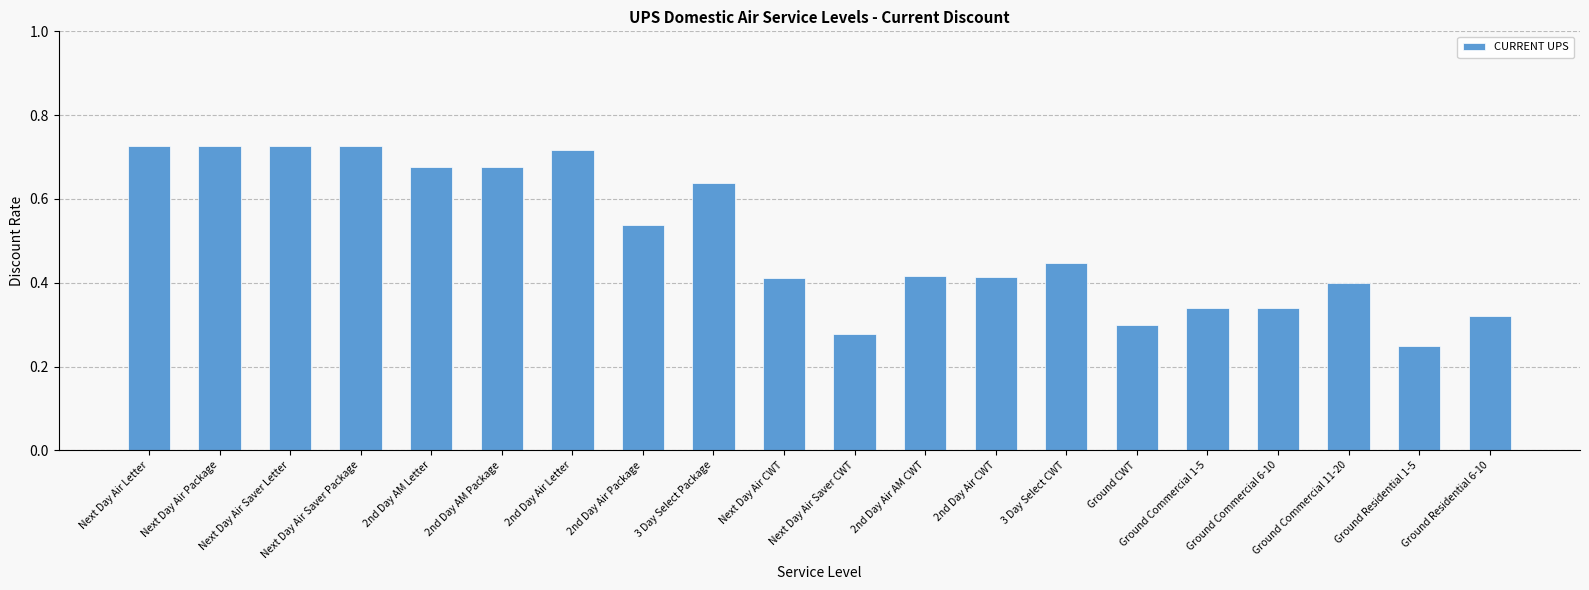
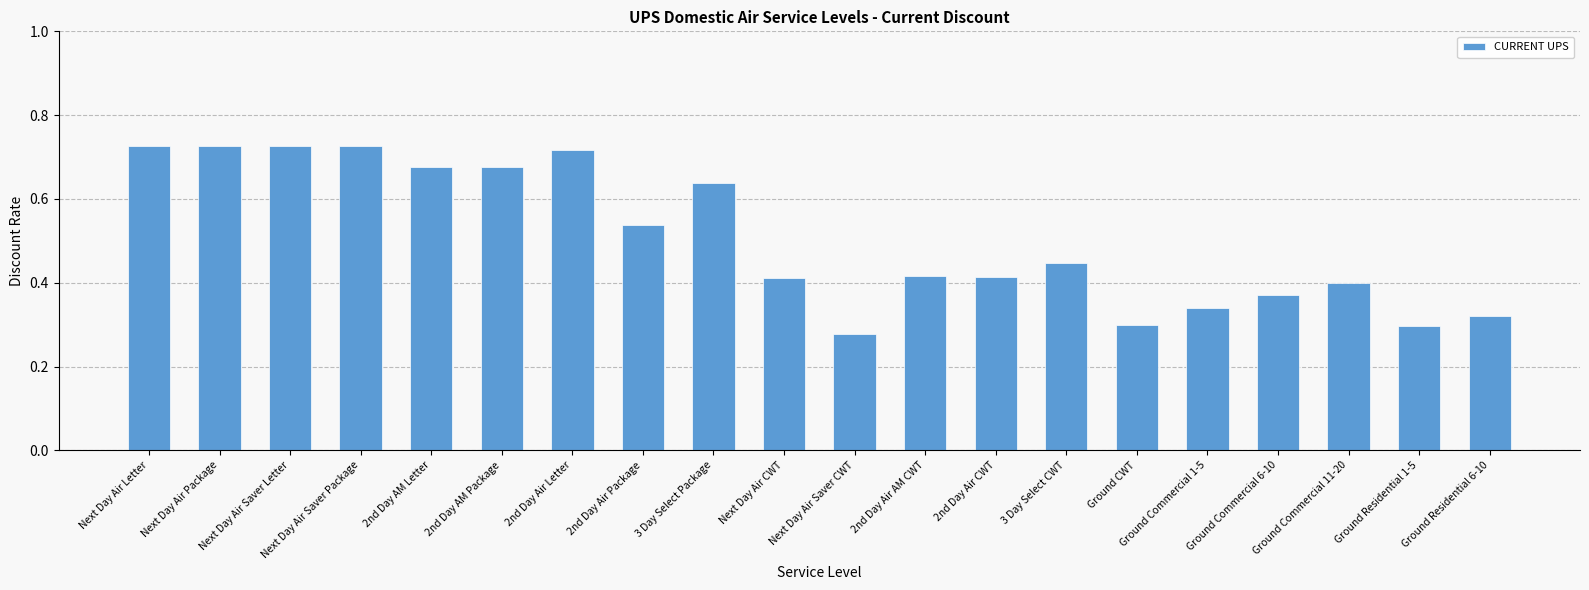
  {
    "Next Day Air Letter": 0.73,
    "Next Day Air Package": 0.73,
    "Next Day Air Saver Letter": 0.73,
    "Next Day Air Saver Package": 0.73,
    "2nd Day AM Letter": 0.68,
    "2nd Day AM Package": 0.68,
    "2nd Day Air Letter": 0.72,
    "2nd Day Air Package": 0.54,
    "3 Day Select Package": 0.64,
    "Next Day Air CWT": 0.41,
    "Next Day Air Saver CWT": 0.28,
    "2nd Day Air AM CWT": 0.42,
    "2nd Day Air CWT": 0.41,
    "3 Day Select CWT": 0.45,
    "Ground CWT": 0.30,
    "Ground Commercial 1-5": 0.34,
-   "Ground Commercial 6-10": 0.34,
+   "Ground Commercial 6-10": 0.37,
    "Ground Commercial 11-20": 0.40,
-   "Ground Residential 1-5": 0.25,
+   "Ground Residential 1-5": 0.30,
    "Ground Residential 6-10": 0.32
  }
